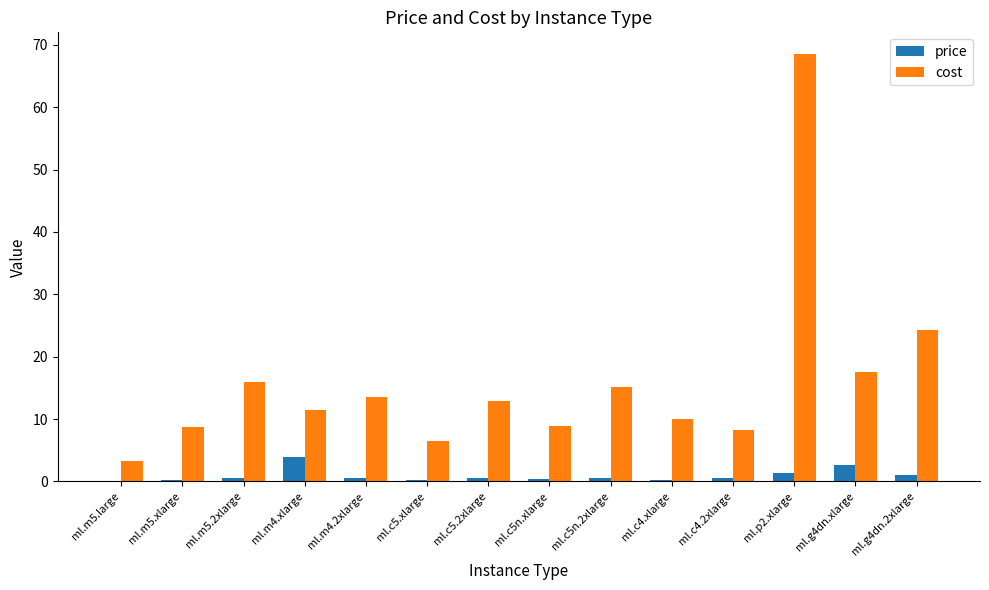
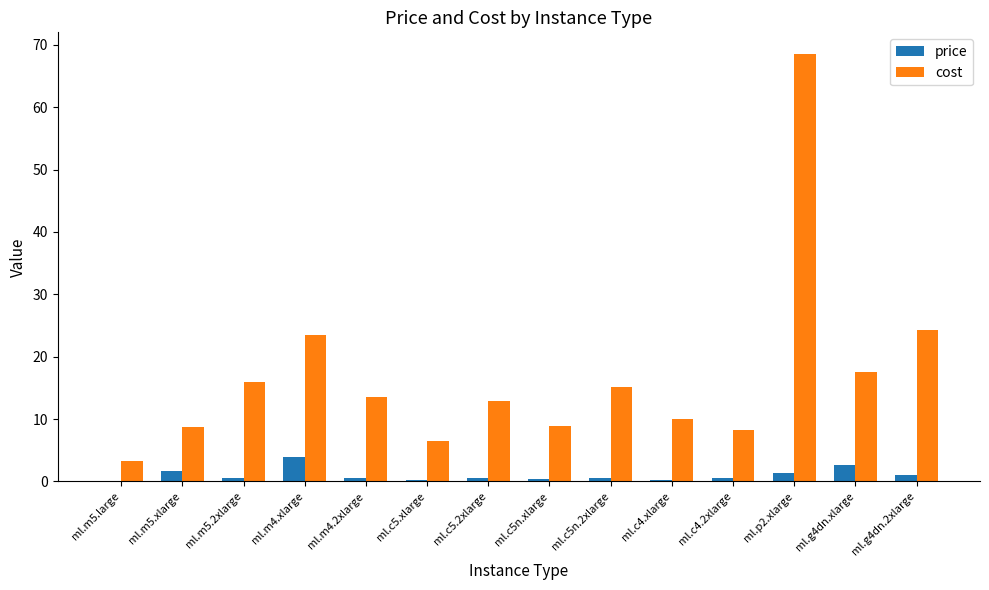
  {
    "price": {
-     "ml.m5.xlarge": 0,
+     "ml.m5.xlarge": 2,
      "ml.m5.2xlarge": 1,
      "ml.m4.xlarge": 4,
      "ml.m4.2xlarge": 1,
      "ml.c5.2xlarge": 0,
      "ml.c5n.2xlarge": 1,
      "ml.c4.2xlarge": 1,
      "ml.p2.xlarge": 1,
      "ml.g4dn.xlarge": 3,
      "ml.g4dn.2xlarge": 1
    },
    "cost": {
      "ml.m5.large": 3,
      "ml.m5.xlarge": 9,
      "ml.m5.2xlarge": 16,
-     "ml.m4.xlarge": 11,
+     "ml.m4.xlarge": 23,
      "ml.m4.2xlarge": 13,
      "ml.c5.xlarge": 7,
      "ml.c5.2xlarge": 13,
      "ml.c5n.xlarge": 9,
      "ml.c5n.2xlarge": 15,
      "ml.c4.xlarge": 10,
      "ml.c4.2xlarge": 8,
      "ml.p2.xlarge": 69,
      "ml.g4dn.xlarge": 18,
      "ml.g4dn.2xlarge": 24
    }
  }
